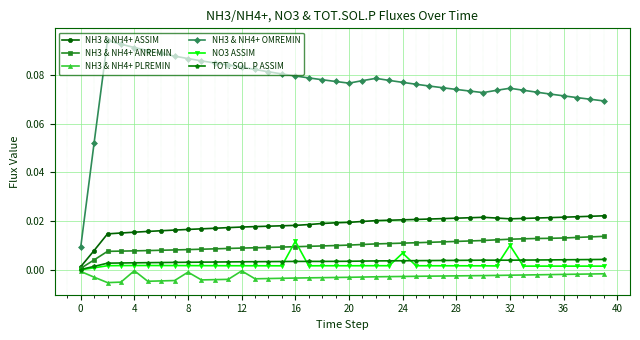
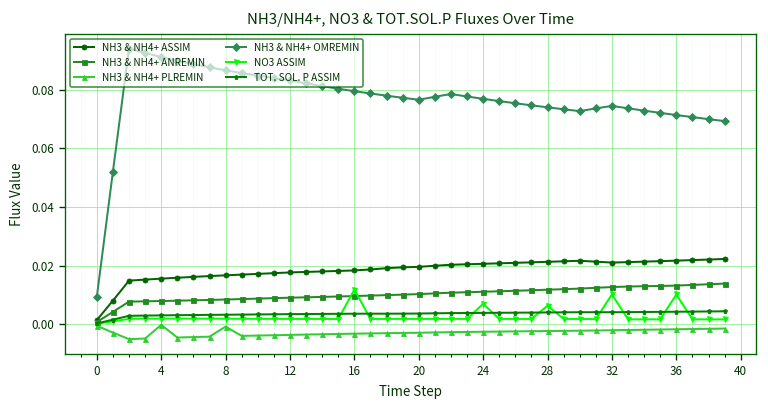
  {
    "NH3 & NH4+ PLREMIN": {
      "4": 0.000,
      "8": -0.001,
-     "12": 0.000,
+     "12": -0.004,
      "16": -0.003,
      "20": -0.003,
      "24": -0.003,
      "28": -0.002,
      "32": -0.002,
      "36": -0.002
    },
    "NO3 ASSIM": {
      "4": 0.002,
      "8": 0.002,
      "12": 0.002,
      "16": 0.012,
      "20": 0.002,
      "24": 0.007,
-     "28": 0.002,
+     "28": 0.006,
      "32": 0.010,
-     "36": 0.002
+     "36": 0.010
    }
  }
